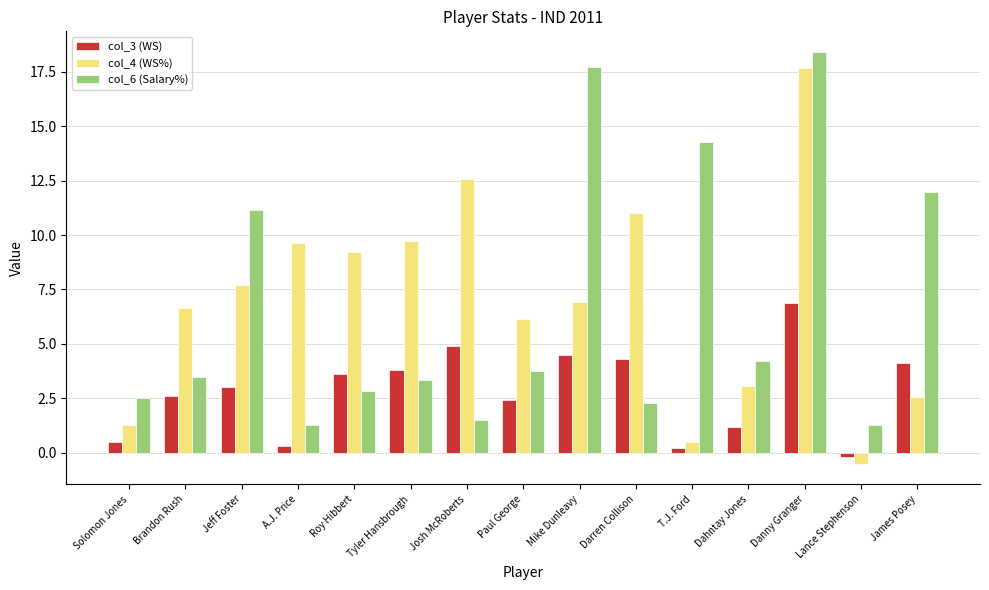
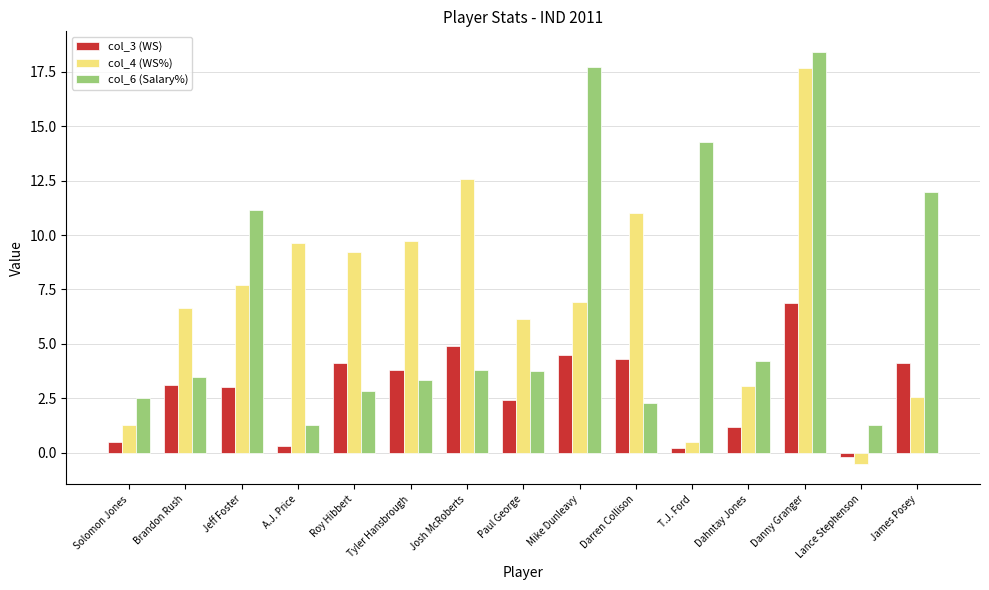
  {
    "col_3 (WS)": {
      "Solomon Jones": 0.5,
-     "Brandon Rush": 2.6,
+     "Brandon Rush": 3.1,
      "Jeff Foster": 3.0,
      "A.J. Price": 0.3,
-     "Roy Hibbert": 3.6,
+     "Roy Hibbert": 4.1,
      "Tyler Hansbrough": 3.8,
      "Josh McRoberts": 4.9,
      "Paul George": 2.4,
      "Mike Dunleavy": 4.5,
      "Darren Collison": 4.3,
      "T.J. Ford": 0.2,
      "Dahntay Jones": 1.2,
      "Danny Granger": 6.9,
      "Lance Stephenson": -0.2,
      "James Posey": 4.1
    },
    "col_4 (WS%)": {
      "Solomon Jones": 1.3,
      "Brandon Rush": 6.7,
      "Jeff Foster": 7.7,
      "A.J. Price": 9.6,
      "Roy Hibbert": 9.2,
      "Tyler Hansbrough": 9.7,
      "Josh McRoberts": 12.6,
      "Paul George": 6.2,
      "Mike Dunleavy": 6.9,
      "Darren Collison": 11.0,
      "T.J. Ford": 0.5,
      "Dahntay Jones": 3.1,
      "Danny Granger": 17.7,
      "Lance Stephenson": -0.5,
      "James Posey": 2.6
    },
    "col_6 (Salary%)": {
      "Solomon Jones": 2.5,
      "Brandon Rush": 3.5,
      "Jeff Foster": 11.2,
      "A.J. Price": 1.3,
      "Roy Hibbert": 2.8,
      "Tyler Hansbrough": 3.4,
-     "Josh McRoberts": 1.5,
+     "Josh McRoberts": 3.8,
      "Paul George": 3.8,
      "Mike Dunleavy": 17.7,
      "Darren Collison": 2.3,
      "T.J. Ford": 14.3,
      "Dahntay Jones": 4.2,
      "Danny Granger": 18.4,
      "Lance Stephenson": 1.3,
      "James Posey": 12.0
    }
  }
